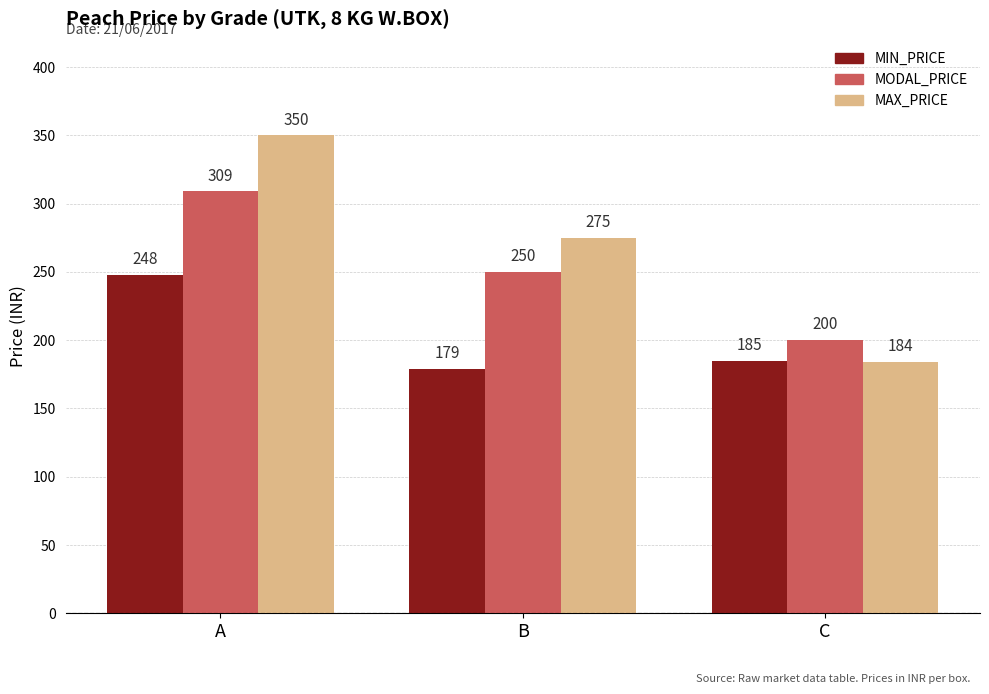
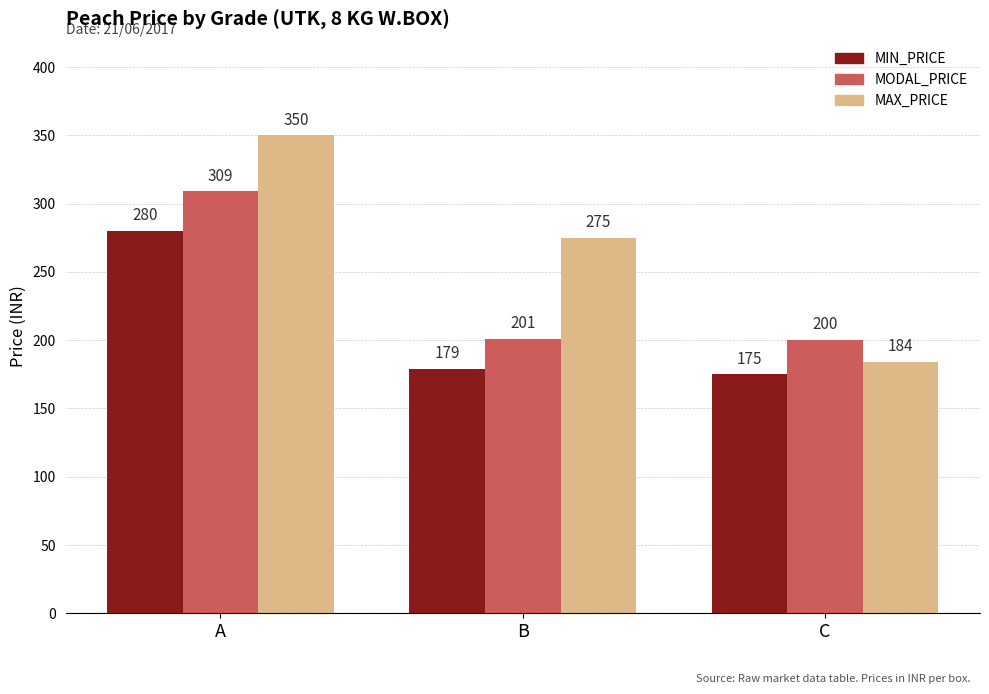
  {
    "MIN_PRICE": {
-     "A": 248,
+     "A": 280,
      "B": 179,
-     "C": 185
+     "C": 175
    },
    "MODAL_PRICE": {
      "A": 309,
-     "B": 250,
+     "B": 201,
      "C": 200
    },
    "MAX_PRICE": {
      "A": 350,
      "B": 275,
      "C": 184
    }
  }
